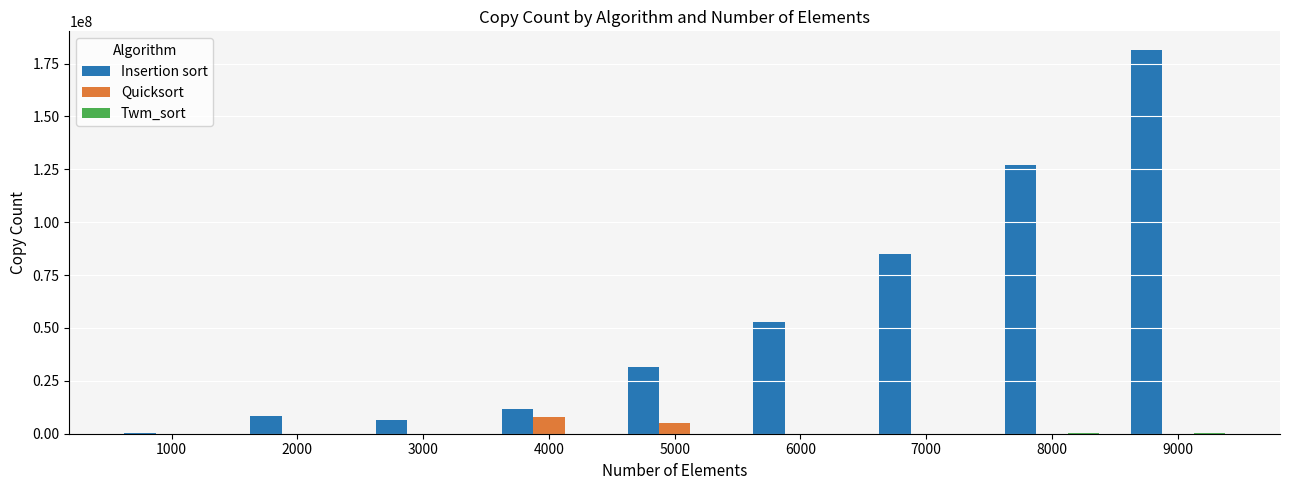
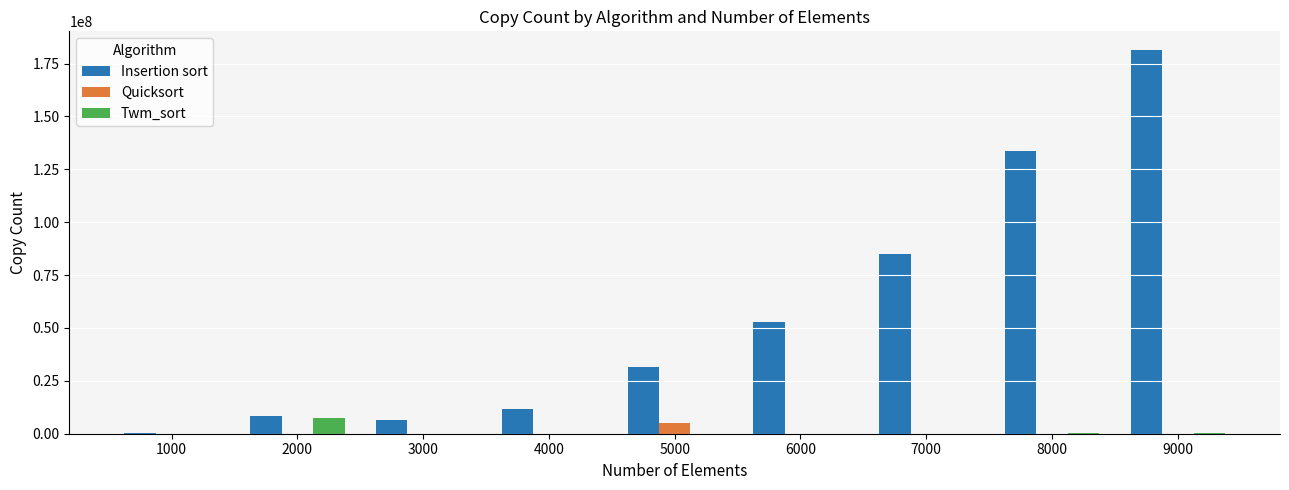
  {
    "Insertion sort": {
      "2000": 9000000,
      "3000": 7000000,
      "4000": 12000000,
      "5000": 31000000,
      "6000": 53000000,
      "7000": 85000000,
-     "8000": 127000000,
+     "8000": 134000000,
      "9000": 181000000
    },
    "Quicksort": {
-     "4000": 8000000,
+     "4000": 0,
      "5000": 5000000
    },
    "Twm_sort": {
-     "2000": 0
+     "2000": 8000000
    }
  }
